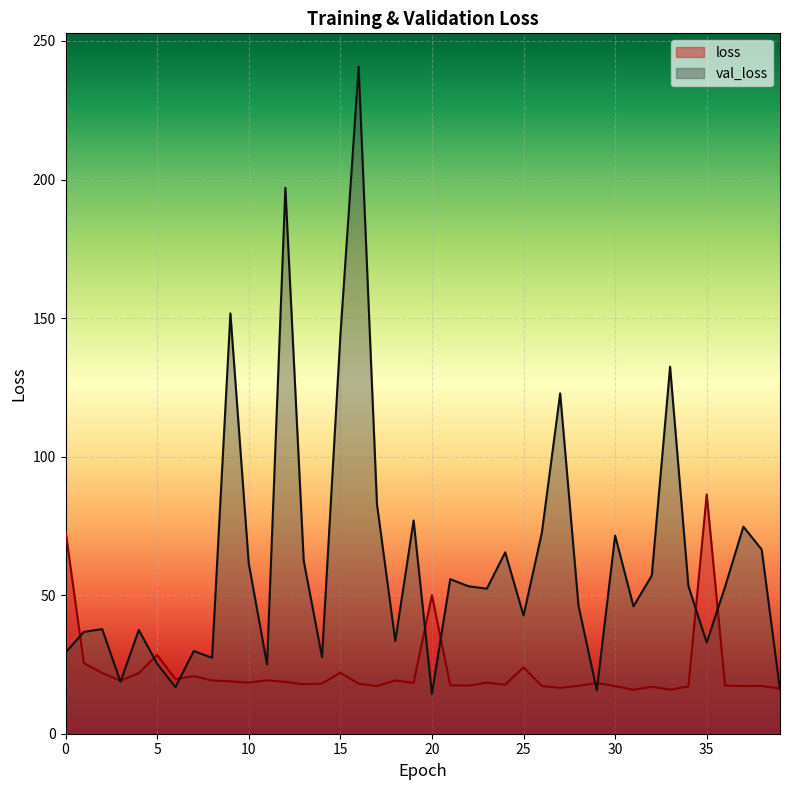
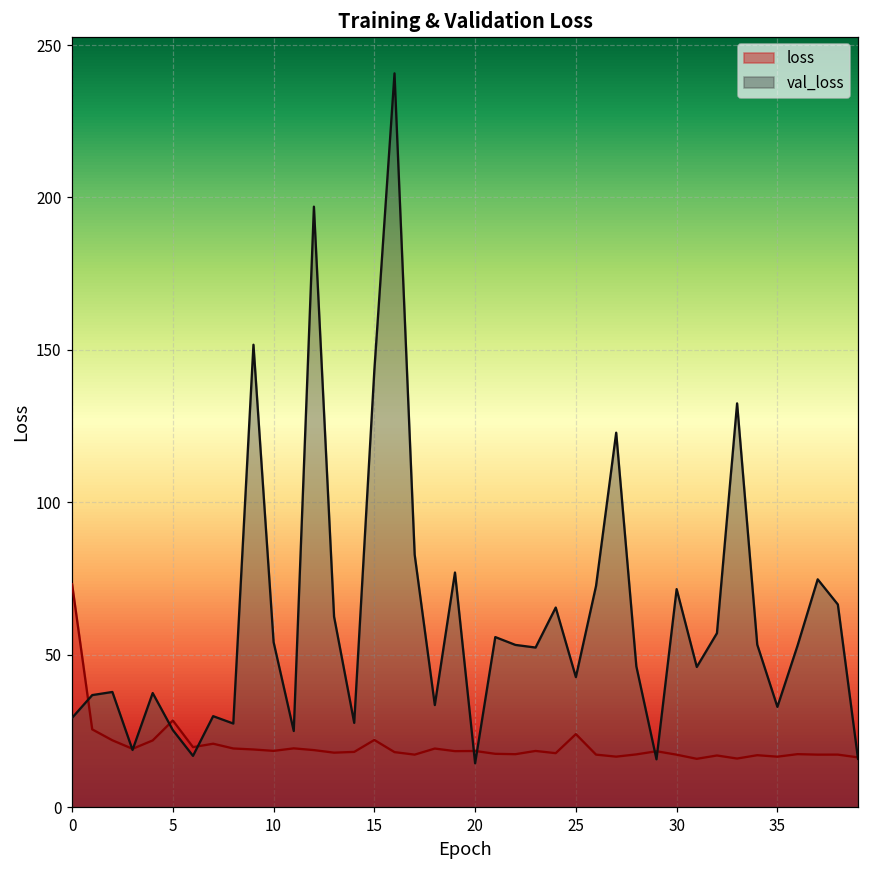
  {
    "loss": {
      "0": 73,
      "5": 28,
      "10": 18,
      "15": 22,
-     "20": 50,
+     "20": 18,
      "25": 24,
      "30": 17,
-     "35": 86
+     "35": 17
    },
    "val_loss": {
      "0": 29,
      "5": 25,
-     "10": 62,
+     "10": 54,
      "15": 143,
      "20": 14,
      "25": 43,
      "30": 72,
      "35": 33
    }
  }
